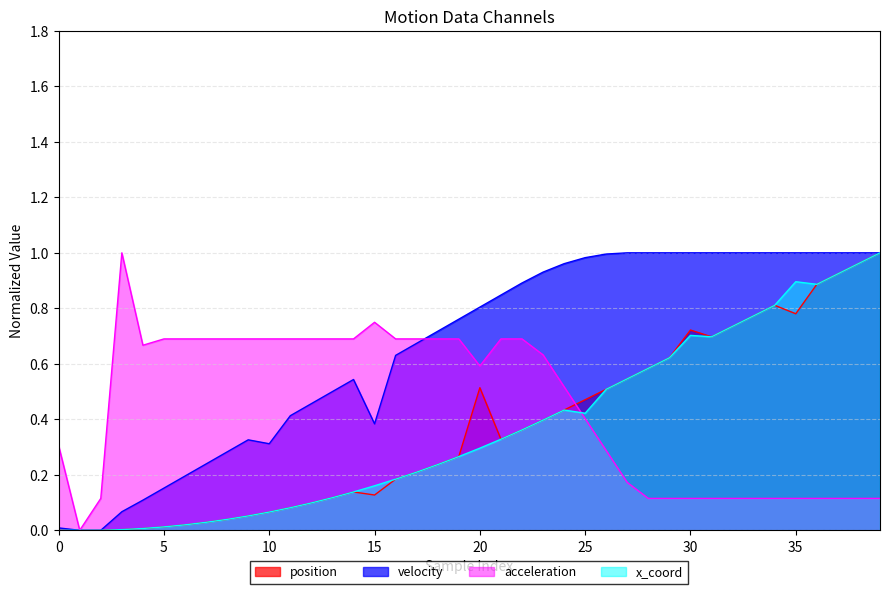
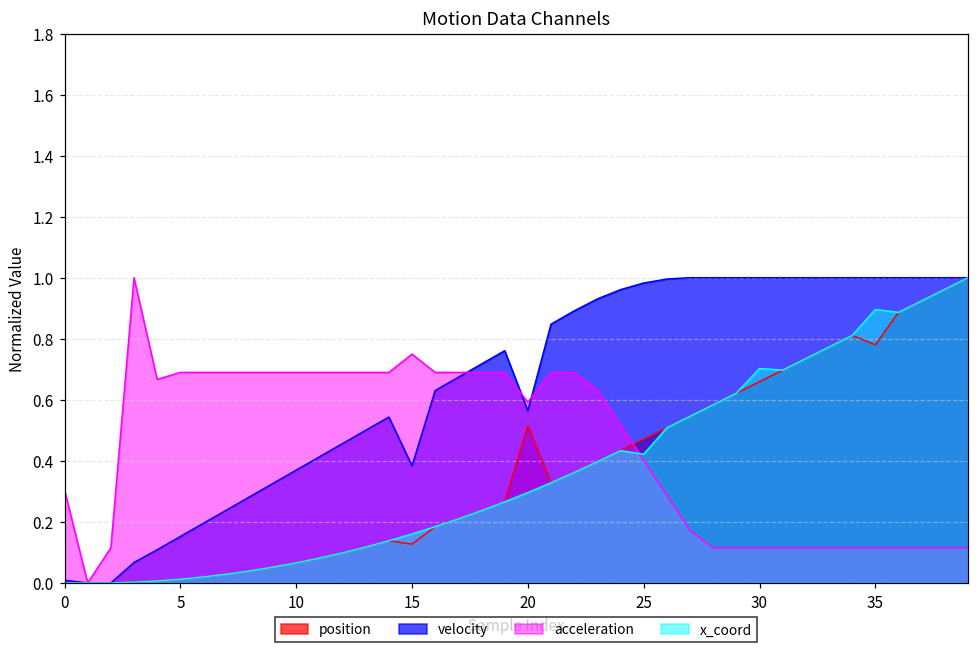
  {
    "position": {
      "15": 0.13,
      "20": 0.51,
      "25": 0.47,
-     "30": 0.72,
+     "30": 0.66,
      "35": 0.78
    },
    "velocity": {
      "5": 0.15,
-     "10": 0.31,
+     "10": 0.37,
      "15": 0.38,
-     "20": 0.80,
+     "20": 0.56,
      "25": 0.98,
      "30": 1.00,
      "35": 1.00
    },
    "acceleration": {
      "0": 0.30,
      "5": 0.69,
      "10": 0.69,
      "15": 0.75,
      "20": 0.59,
      "25": 0.40,
      "30": 0.11,
      "35": 0.11
    },
    "x_coord": {
      "15": 0.16,
      "20": 0.30,
      "25": 0.42,
      "30": 0.70,
      "35": 0.90
    }
  }
